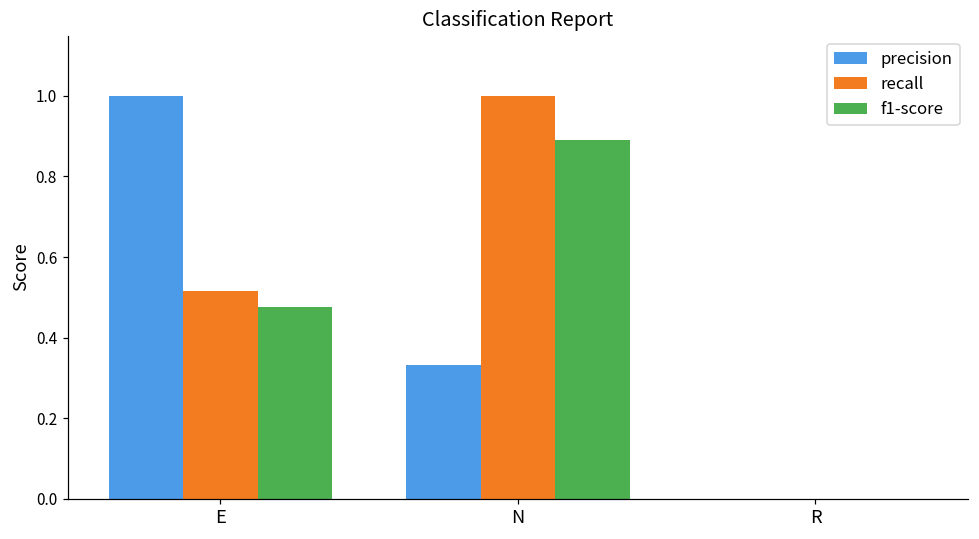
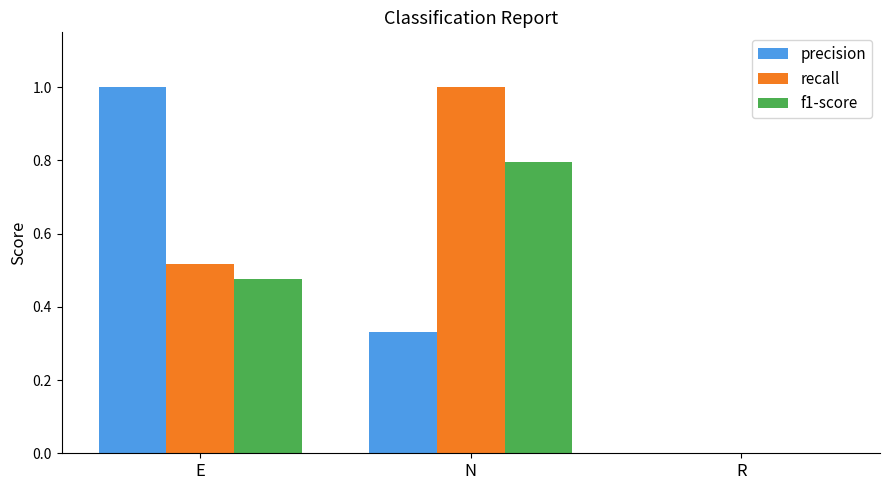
  {
    "precision": {
      "E": 1.00,
      "N": 0.33,
      "R": 0.00
    },
    "recall": {
      "E": 0.52,
      "N": 1.00,
      "R": 0.00
    },
    "f1-score": {
      "E": 0.48,
-     "N": 0.89,
+     "N": 0.79,
      "R": 0.00
    }
  }
